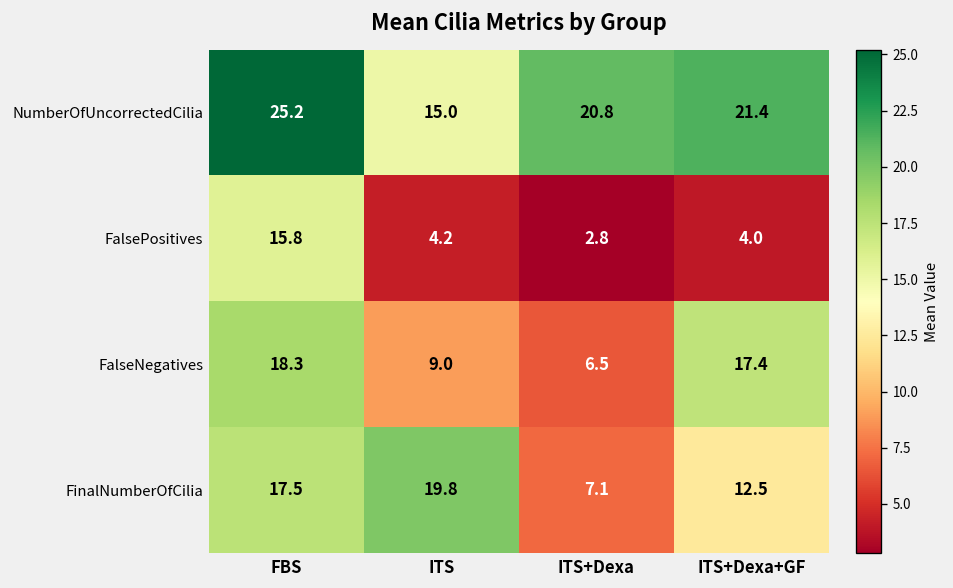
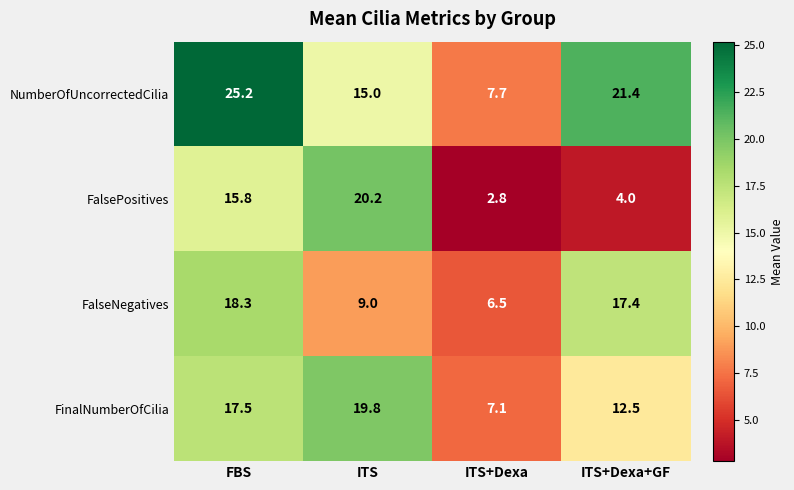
  {
    "NumberOfUncorrectedCilia": {
      "FBS": 25.2,
      "ITS": 15.0,
-     "ITS+Dexa": 20.8,
+     "ITS+Dexa": 7.7,
      "ITS+Dexa+GF": 21.4
    },
    "FalsePositives": {
      "FBS": 15.8,
-     "ITS": 4.2,
+     "ITS": 20.2,
      "ITS+Dexa": 2.8,
      "ITS+Dexa+GF": 4.0
    },
    "FalseNegatives": {
      "FBS": 18.3,
      "ITS": 9.0,
      "ITS+Dexa": 6.5,
      "ITS+Dexa+GF": 17.4
    },
    "FinalNumberOfCilia": {
      "FBS": 17.5,
      "ITS": 19.8,
      "ITS+Dexa": 7.1,
      "ITS+Dexa+GF": 12.5
    }
  }
